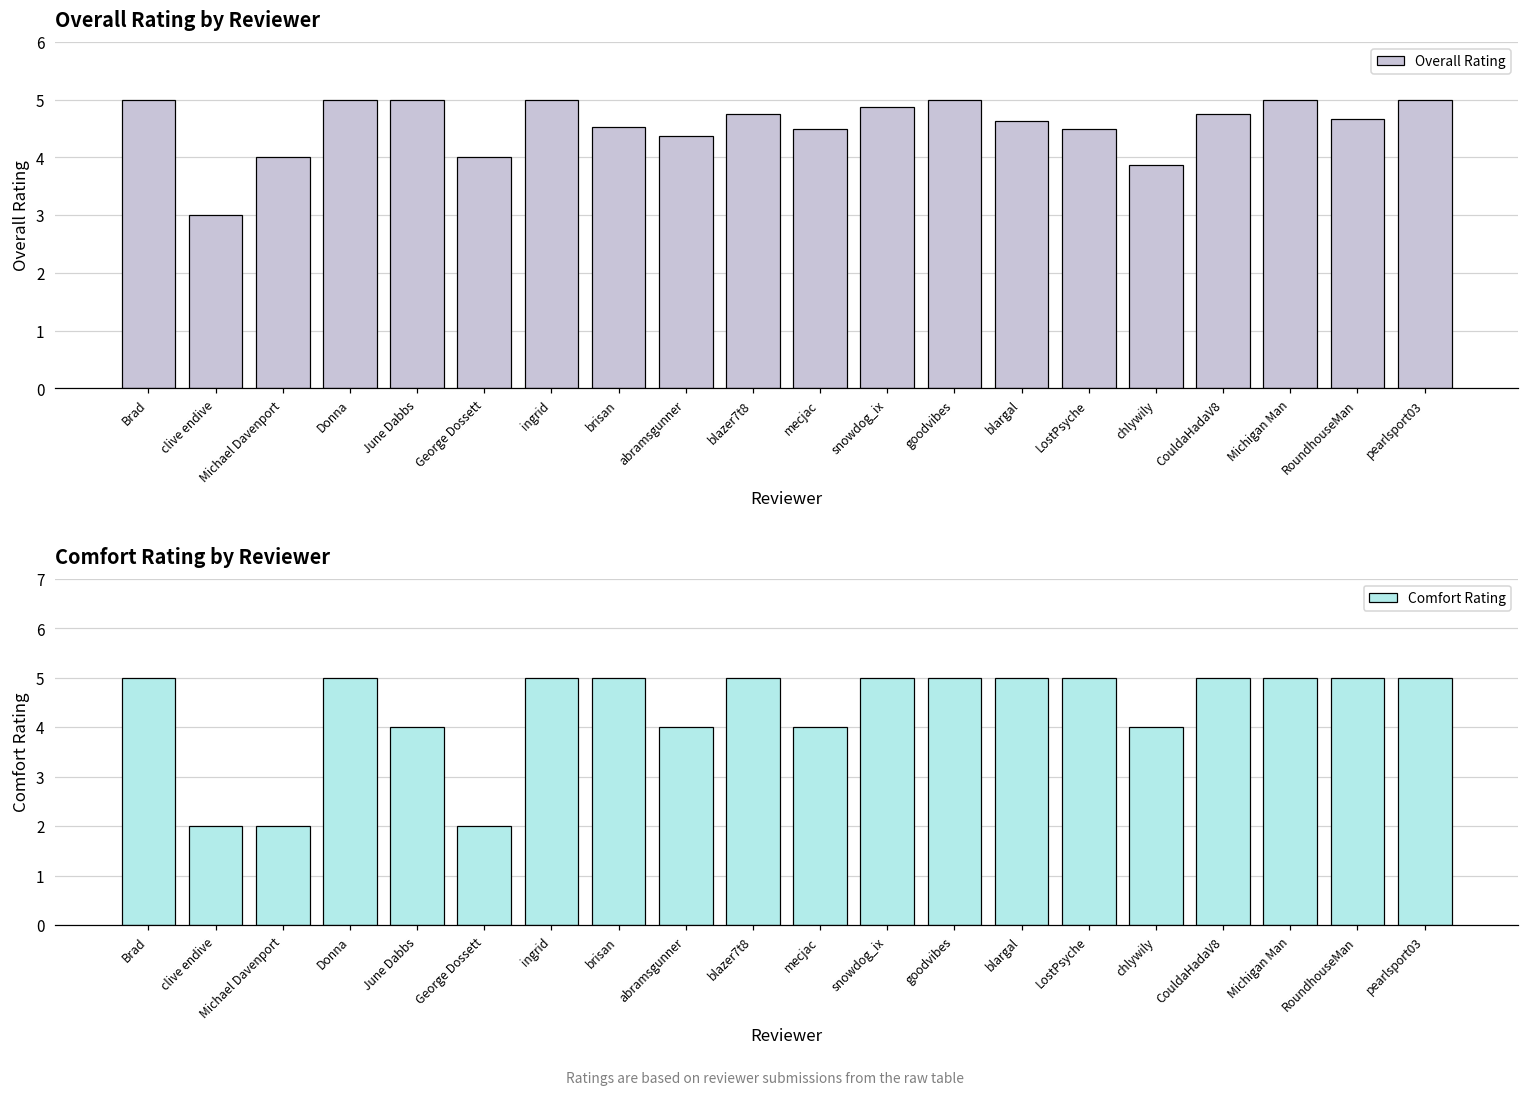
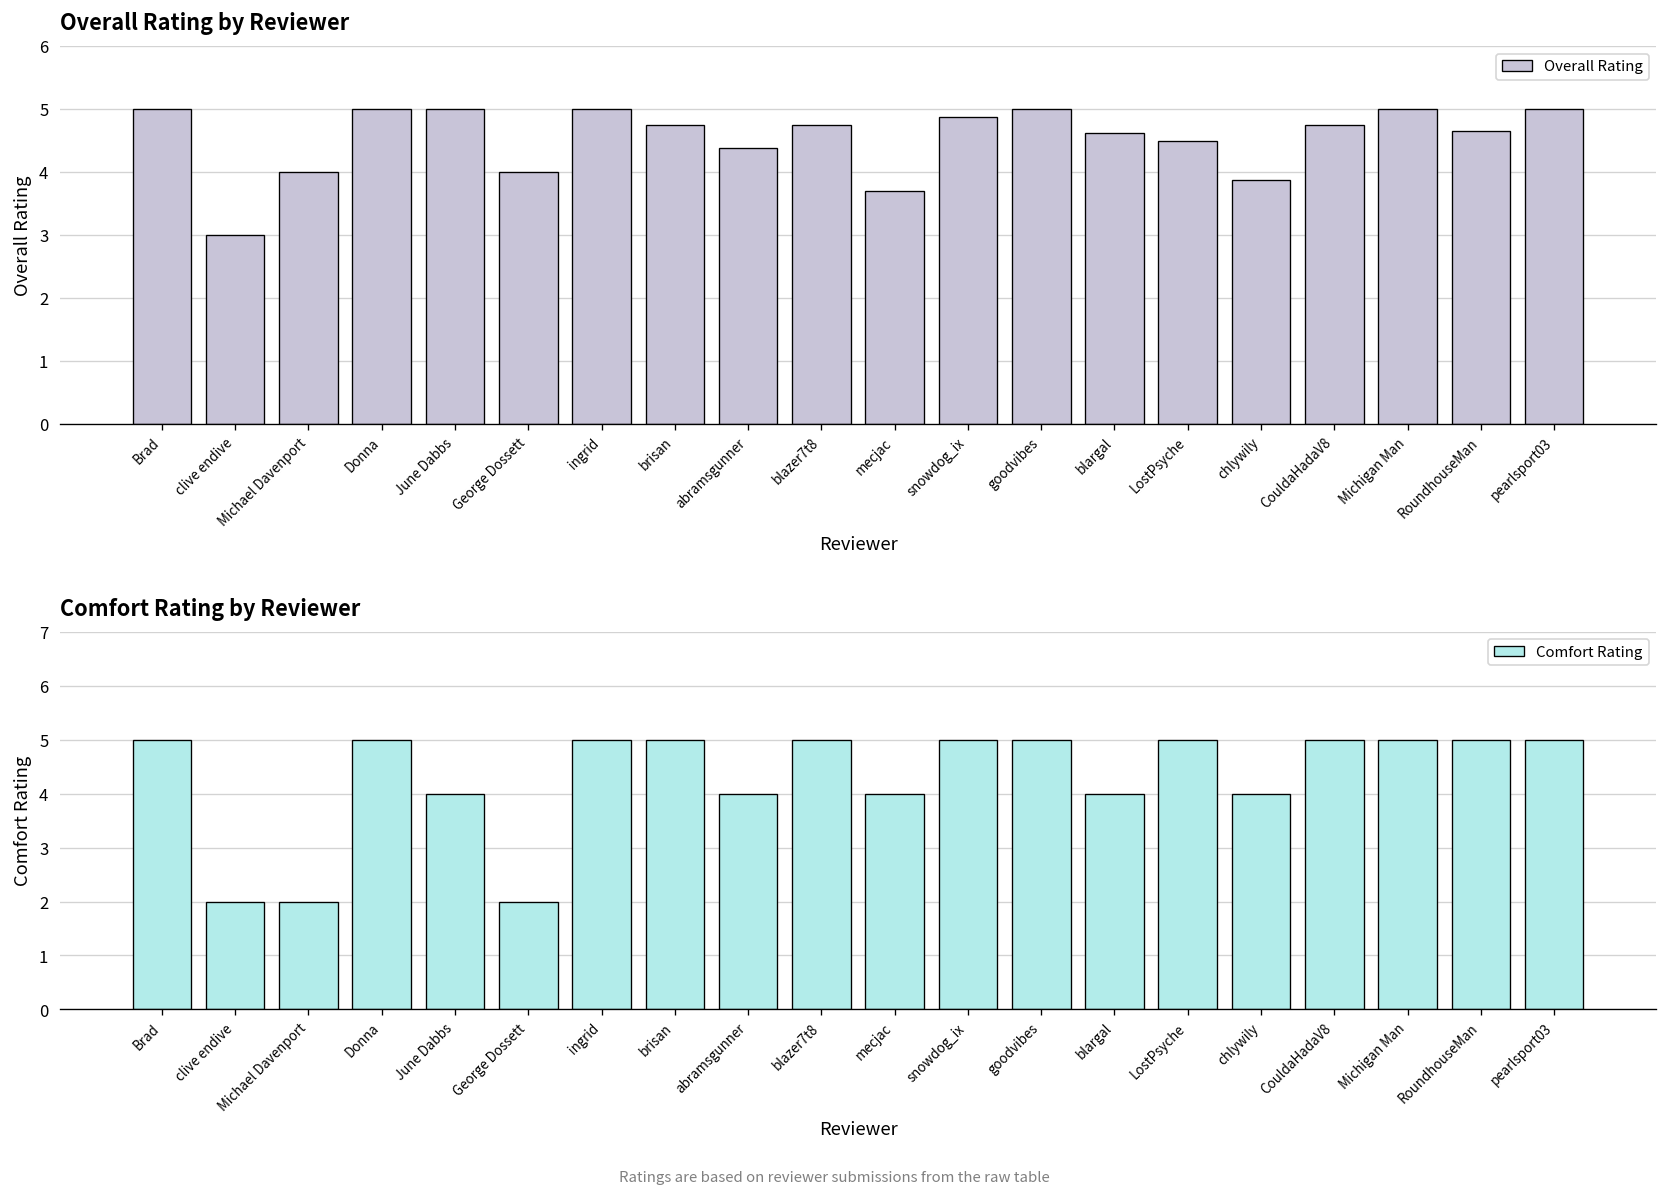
  {
    "Overall Rating by Reviewer": {
      "Brad": 5.0,
      "clive endive": 3.0,
      "Michael Davenport": 4.0,
      "Donna": 5.0,
      "June Dabbs": 5.0,
      "George Dossett": 4.0,
      "ingrid": 5.0,
-     "brisan": 4.5,
+     "brisan": 4.8,
      "abramsgunner": 4.4,
      "blazer7t8": 4.8,
-     "mecjac": 4.5,
+     "mecjac": 3.7,
      "snowdog_ix": 4.9,
      "goodvibes": 5.0,
      "blargal": 4.6,
      "LostPsyche": 4.5,
      "chlywily": 3.9,
      "CouldaHadaV8": 4.8,
      "Michigan Man": 5.0,
      "RoundhouseMan": 4.7,
      "pearlsport03": 5.0
    },
    "Comfort Rating by Reviewer": {
      "Brad": 5,
      "clive endive": 2,
      "Michael Davenport": 2,
      "Donna": 5,
      "June Dabbs": 4,
      "George Dossett": 2,
      "ingrid": 5,
      "brisan": 5,
      "abramsgunner": 4,
      "blazer7t8": 5,
      "mecjac": 4,
      "snowdog_ix": 5,
      "goodvibes": 5,
-     "blargal": 5,
+     "blargal": 4,
      "LostPsyche": 5,
      "chlywily": 4,
      "CouldaHadaV8": 5,
      "Michigan Man": 5,
      "RoundhouseMan": 5,
      "pearlsport03": 5
    }
  }
